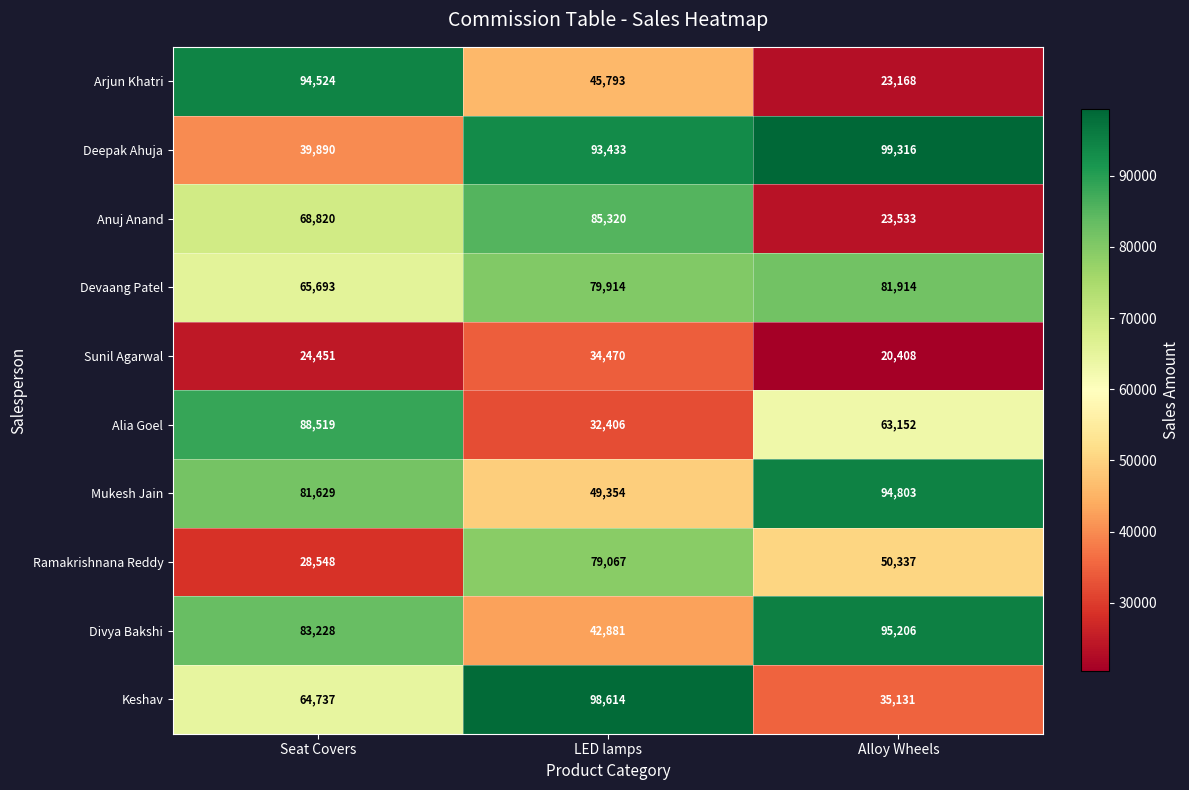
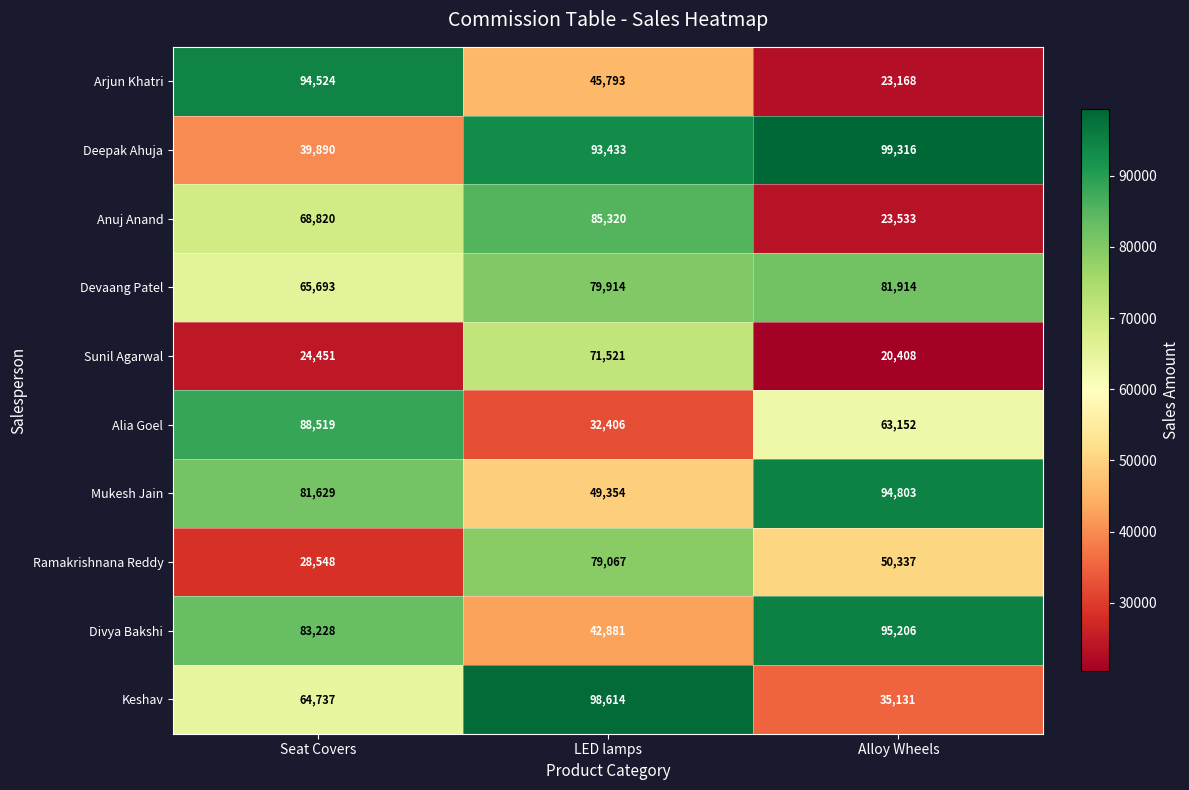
  {
    "Arjun Khatri": {
      "Seat Covers": "94,524",
      "LED lamps": "45,793",
      "Alloy Wheels": "23,168"
    },
    "Deepak Ahuja": {
      "Seat Covers": "39,890",
      "LED lamps": "93,433",
      "Alloy Wheels": "99,316"
    },
    "Anuj Anand": {
      "Seat Covers": "68,820",
      "LED lamps": "85,320",
      "Alloy Wheels": "23,533"
    },
    "Devaang Patel": {
      "Seat Covers": "65,693",
      "LED lamps": "79,914",
      "Alloy Wheels": "81,914"
    },
    "Sunil Agarwal": {
      "Seat Covers": "24,451",
-     "LED lamps": "34,470",
+     "LED lamps": "71,521",
      "Alloy Wheels": "20,408"
    },
    "Alia Goel": {
      "Seat Covers": "88,519",
      "LED lamps": "32,406",
      "Alloy Wheels": "63,152"
    },
    "Mukesh Jain": {
      "Seat Covers": "81,629",
      "LED lamps": "49,354",
      "Alloy Wheels": "94,803"
    },
    "Ramakrishnana Reddy": {
      "Seat Covers": "28,548",
      "LED lamps": "79,067",
      "Alloy Wheels": "50,337"
    },
    "Divya Bakshi": {
      "Seat Covers": "83,228",
      "LED lamps": "42,881",
      "Alloy Wheels": "95,206"
    },
    "Keshav": {
      "Seat Covers": "64,737",
      "LED lamps": "98,614",
      "Alloy Wheels": "35,131"
    }
  }
